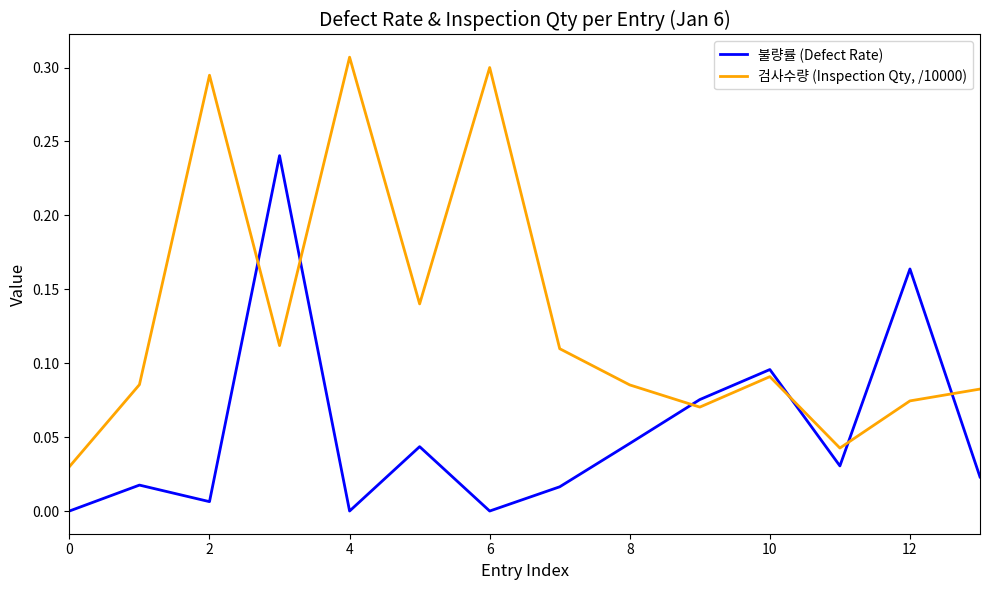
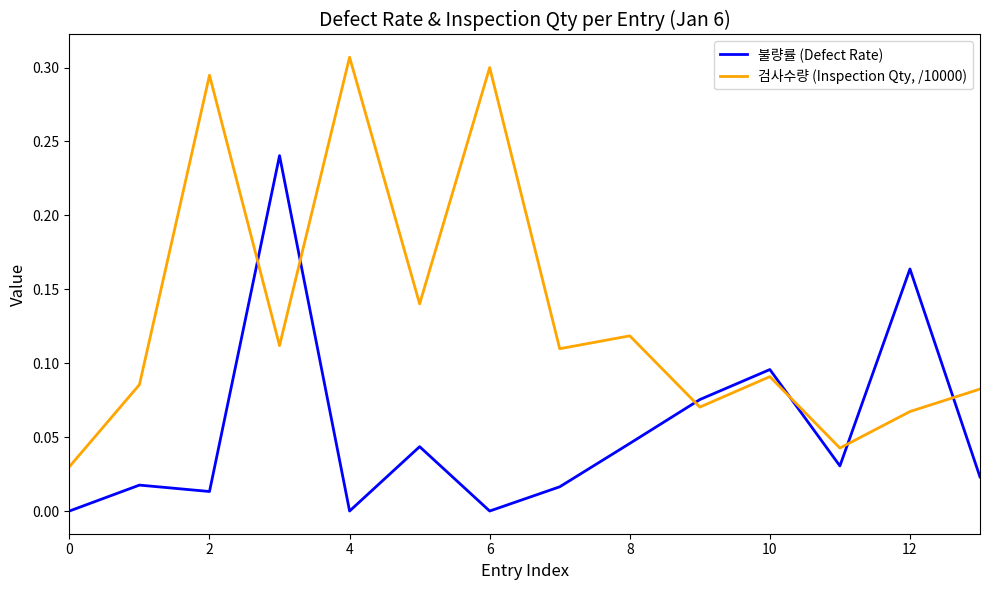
  {
    "불량률 (Defect Rate)": {
      "0": 0.000,
-     "2": 0.006,
+     "2": 0.013,
      "4": 0.000,
      "6": 0.000,
      "8": 0.046,
      "10": 0.096,
      "12": 0.164
    },
    "검사수량 (Inspection Qty, /10000)": {
      "0": 0.030,
      "2": 0.295,
      "4": 0.307,
      "6": 0.300,
-     "8": 0.085,
+     "8": 0.119,
      "10": 0.091,
-     "12": 0.075
+     "12": 0.067
    }
  }
